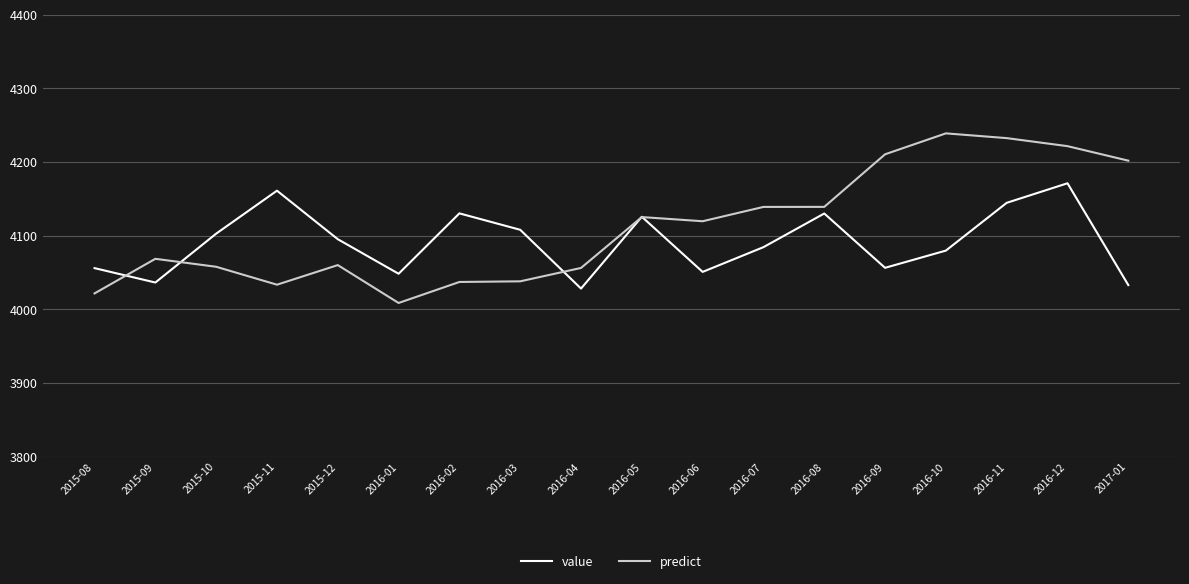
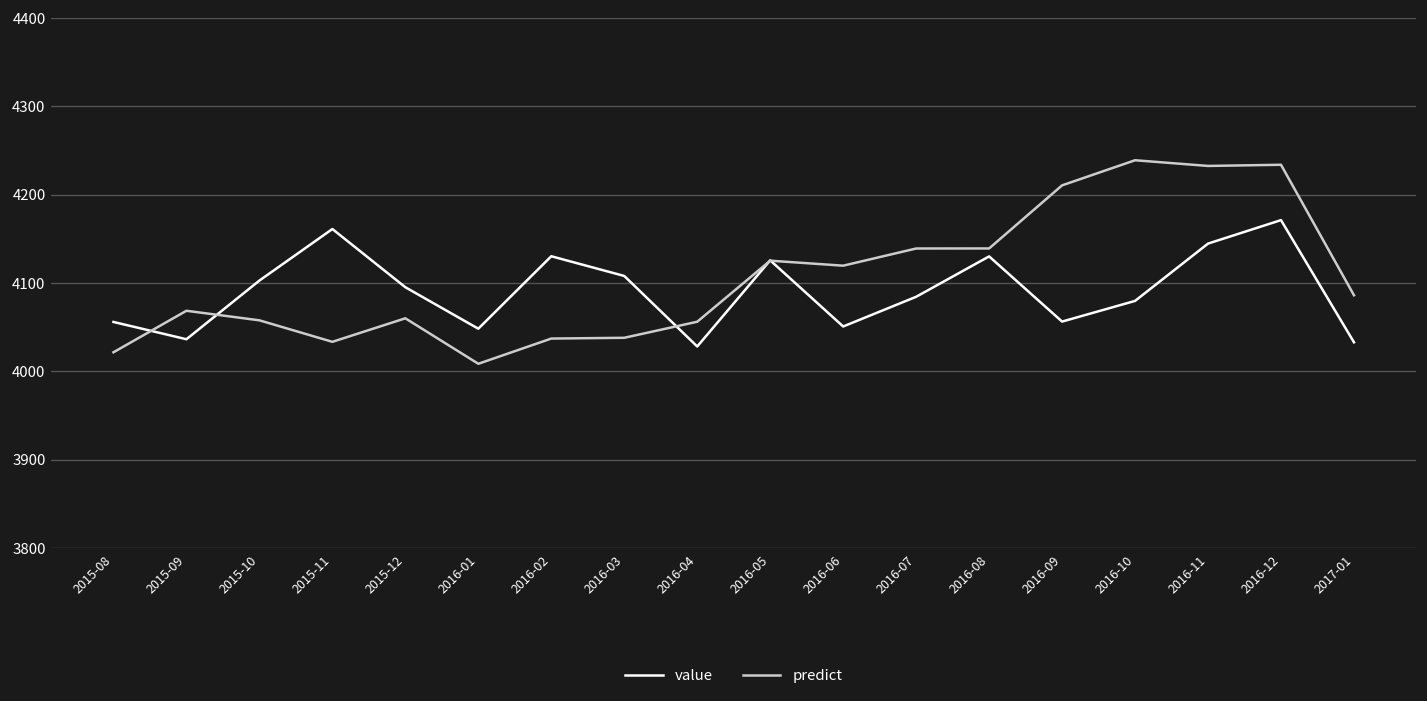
  {
    "value": {
      "2015-08": 4060,
      "2015-09": 4040,
      "2015-10": 4100,
      "2015-11": 4160,
      "2015-12": 4100,
      "2016-01": 4050,
      "2016-02": 4130,
      "2016-03": 4110,
      "2016-04": 4030,
      "2016-06": 4050,
      "2016-07": 4080,
      "2016-08": 4130,
      "2016-09": 4060,
      "2016-10": 4080,
      "2016-11": 4140,
      "2016-12": 4170,
      "2017-01": 4030
    },
    "predict": {
      "2015-08": 4020,
      "2015-09": 4070,
      "2015-10": 4060,
      "2015-11": 4030,
      "2015-12": 4060,
      "2016-01": 4010,
      "2016-02": 4040,
      "2016-03": 4040,
      "2016-04": 4060,
      "2016-06": 4120,
      "2016-07": 4140,
      "2016-08": 4140,
      "2016-09": 4210,
      "2016-10": 4240,
      "2016-11": 4230,
-     "2016-12": 4220,
-     "2017-01": 4200
+     "2016-12": 4230,
+     "2017-01": 4090
    }
  }
